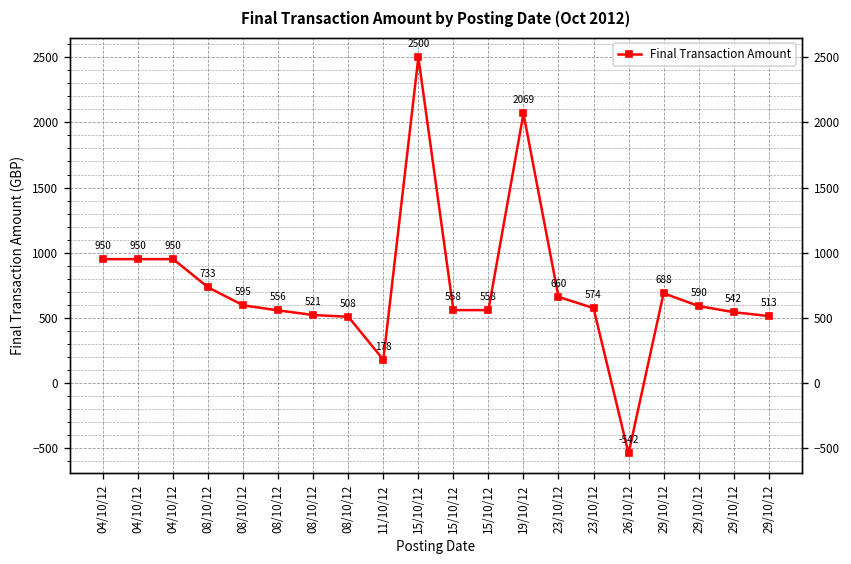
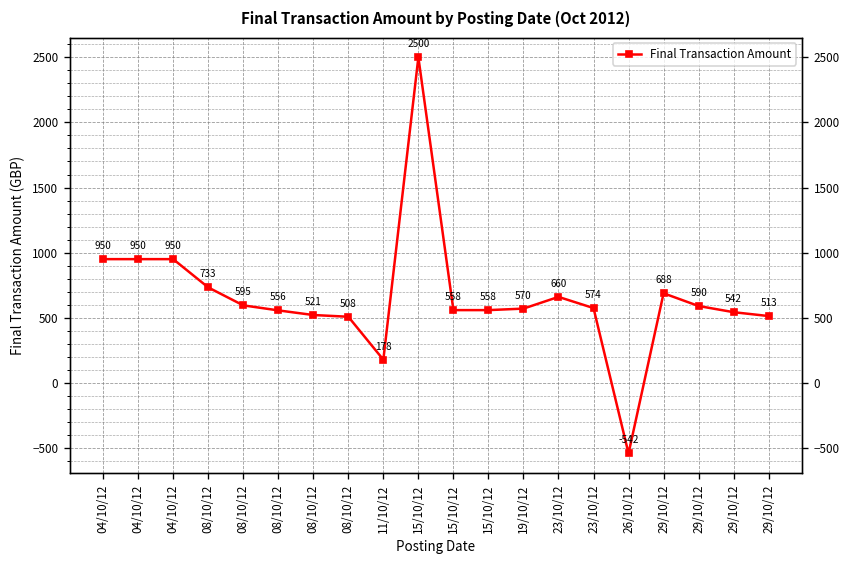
  {
    "11/10/12": 178,
-   "19/10/12": 2069,
+   "19/10/12": 570,
    "26/10/12": -542
  }
